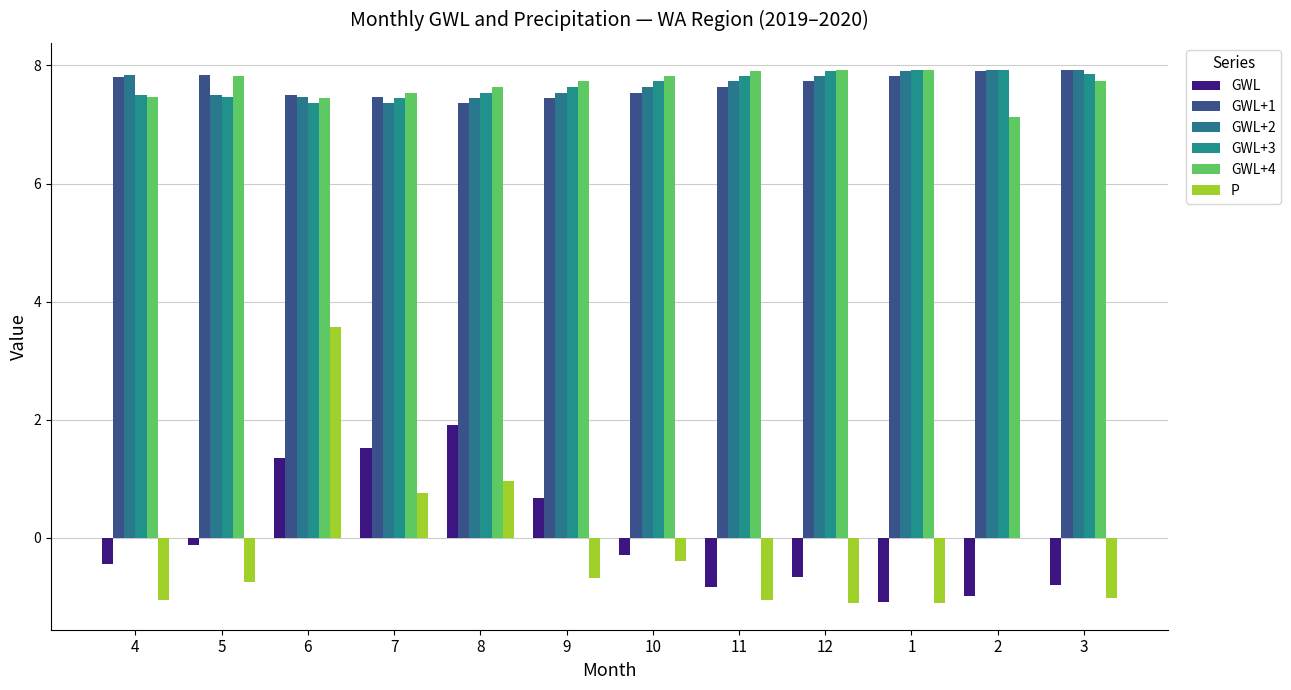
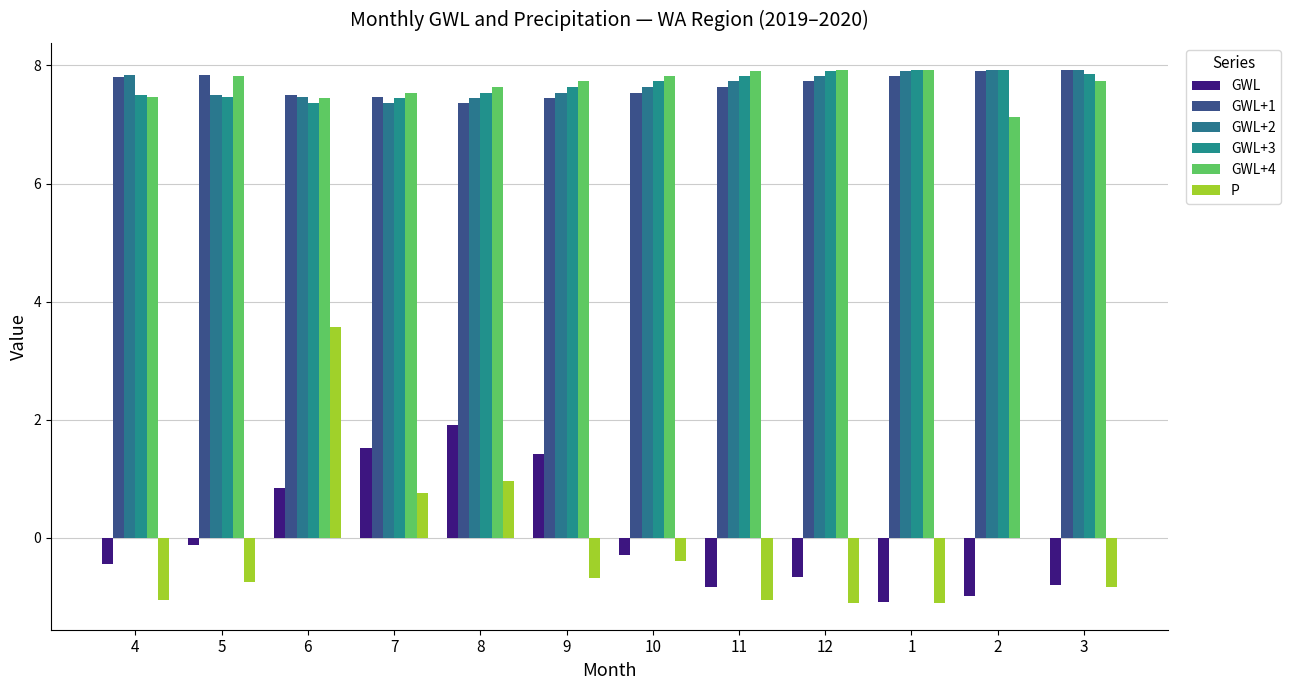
  {
    "GWL": {
      "4": -0.4,
      "5": -0.1,
-     "6": 1.4,
+     "6": 0.8,
      "7": 1.5,
      "8": 1.9,
-     "9": 0.7,
+     "9": 1.4,
      "10": -0.3,
      "11": -0.8,
      "12": -0.7,
      "1": -1.1,
      "2": -1.0,
      "3": -0.8
    },
    "GWL+4": {
      "4": 7.5,
      "5": 7.8,
      "6": 7.5,
      "7": 7.5,
      "8": 7.6,
      "9": 7.7,
      "10": 7.8,
      "11": 7.9,
      "12": 7.9,
      "1": 7.9,
      "2": 7.1,
      "3": 7.7
    },
    "P": {
      "4": -1.0,
      "5": -0.7,
      "6": 3.6,
      "7": 0.8,
      "8": 1.0,
      "9": -0.7,
      "10": -0.4,
      "11": -1.1,
      "12": -1.1,
      "1": -1.1,
-     "3": -1.0
+     "3": -0.8
    }
  }
